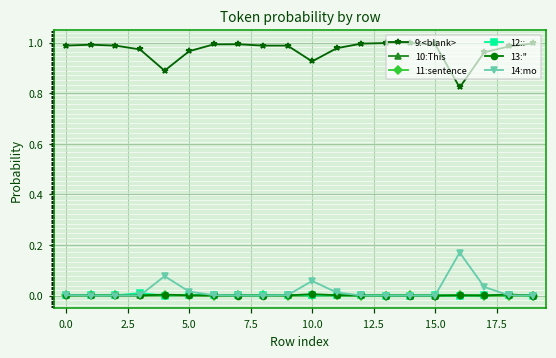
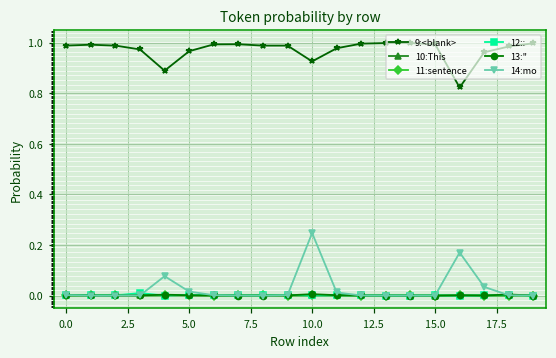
  {
    "14:mo": {
      "5.0": 0.02,
-     "10.0": 0.06
+     "10.0": 0.25
    }
  }
